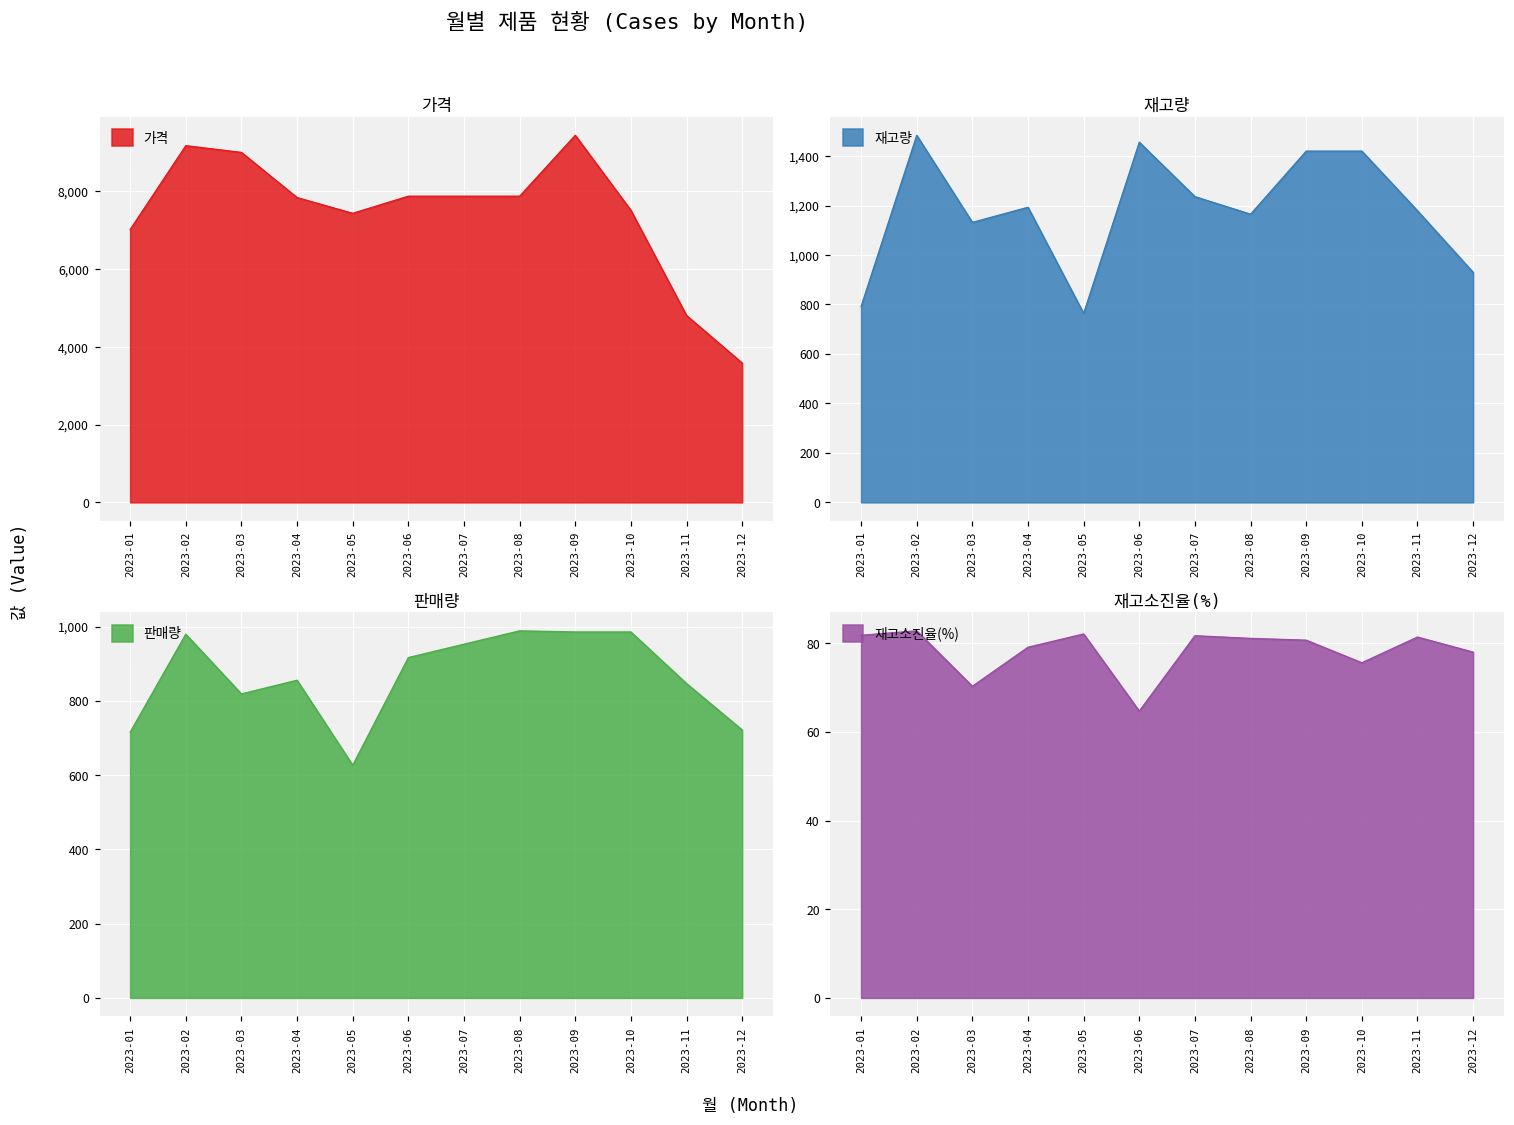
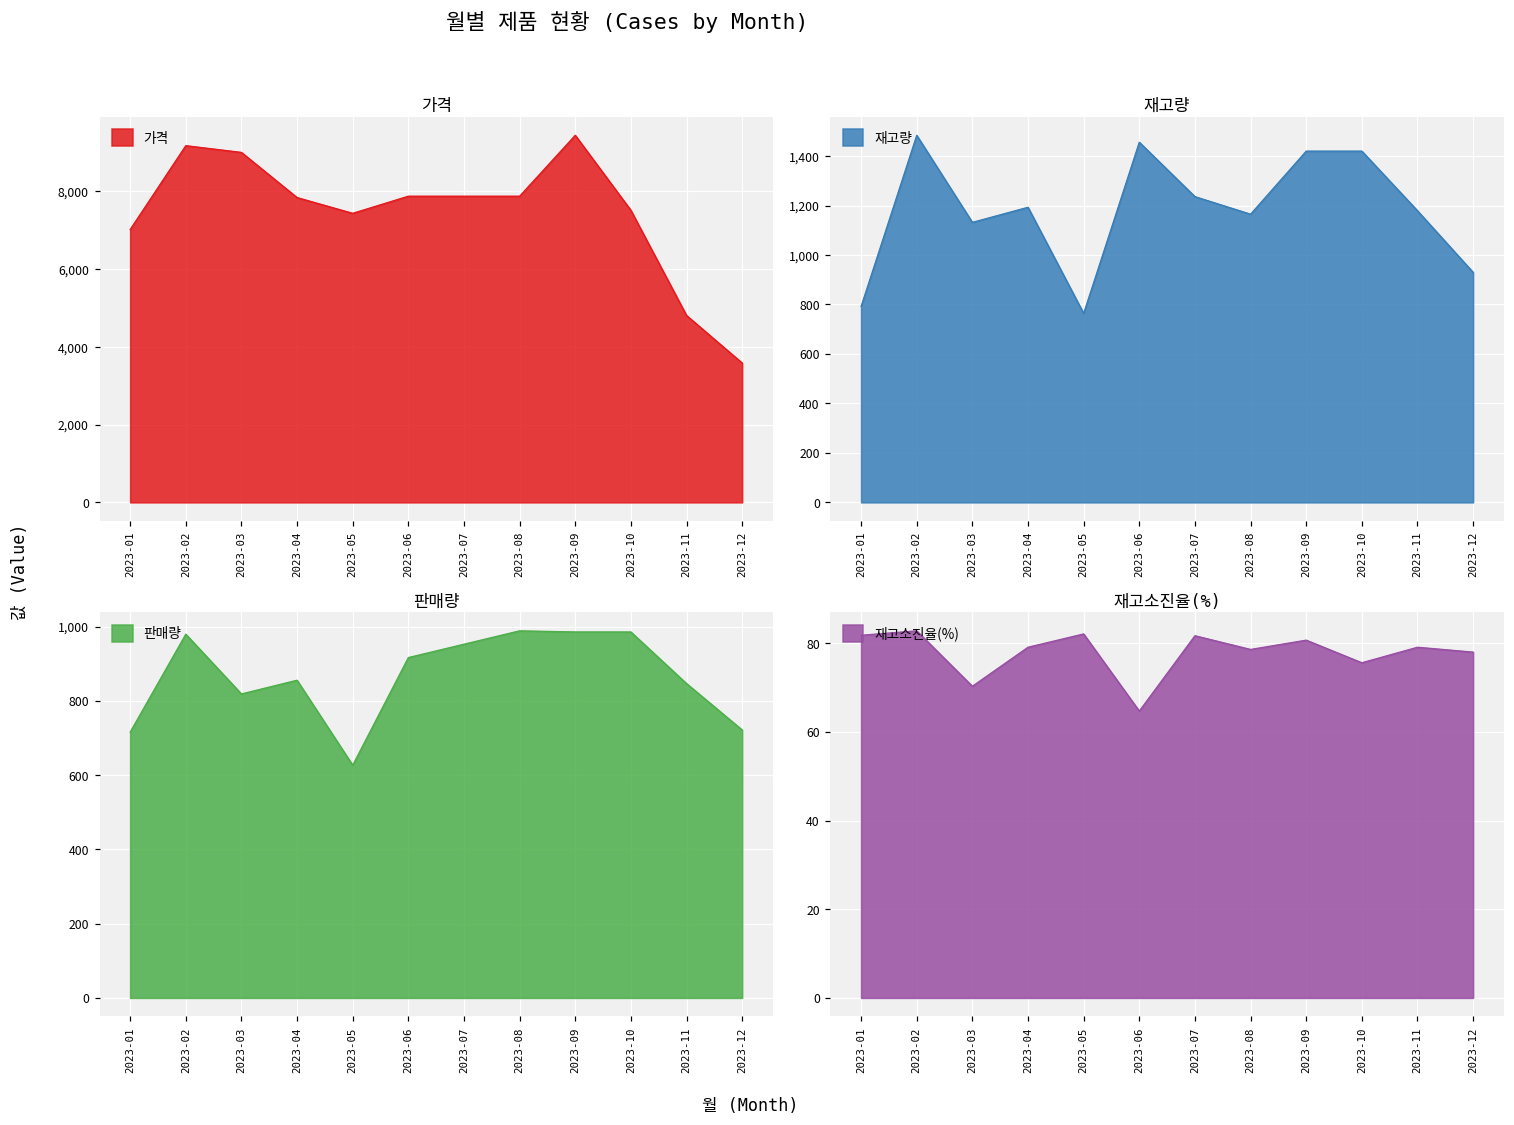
  {
    "가격": {
      "2023-01": "7,000",
      "2023-02": "9,200",
      "2023-03": "9,000",
      "2023-04": "7,800",
      "2023-05": "7,400",
      "2023-06": "7,900",
      "2023-07": "7,900",
      "2023-08": "7,900",
      "2023-09": "9,400",
      "2023-10": "7,500",
      "2023-11": "4,800",
      "2023-12": "3,600"
    },
    "재고량": {
      "2023-01": "790",
      "2023-02": "1,480",
      "2023-03": "1,130",
      "2023-04": "1,190",
      "2023-05": "760",
      "2023-06": "1,460",
      "2023-07": "1,240",
      "2023-08": "1,170",
      "2023-09": "1,420",
      "2023-10": "1,420",
      "2023-11": "1,180",
      "2023-12": "930"
    },
    "판매량": {
      "2023-01": "720",
      "2023-02": "980",
      "2023-03": "820",
      "2023-04": "860",
      "2023-05": "630",
      "2023-06": "920",
      "2023-07": "950",
      "2023-08": "990",
      "2023-09": "990",
      "2023-10": "990",
      "2023-11": "850",
      "2023-12": "720"
    },
    "재고소진율(%)": {
      "2023-01": "82",
      "2023-02": "83",
      "2023-03": "70",
      "2023-04": "79",
      "2023-05": "82",
      "2023-06": "65",
      "2023-07": "82",
-     "2023-08": "81",
+     "2023-08": "79",
      "2023-09": "81",
      "2023-10": "76",
-     "2023-11": "81",
+     "2023-11": "79",
      "2023-12": "78"
    }
  }
